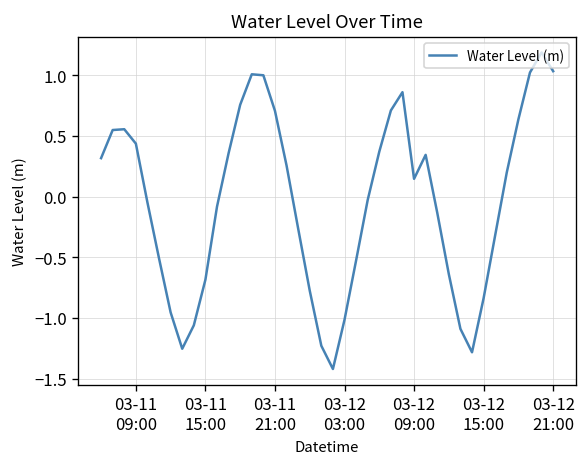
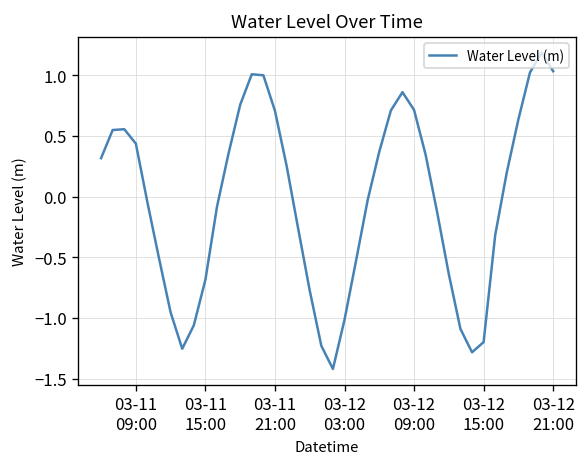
  {
    "03-11 09:00": 0.44,
    "03-11 15:00": -0.69,
    "03-11 21:00": 0.71,
    "03-12 03:00": -1.02,
-   "03-12 09:00": 0.15,
-   "03-12 15:00": -0.84,
+   "03-12 09:00": 0.71,
+   "03-12 15:00": -1.20,
    "03-12 21:00": 1.03
  }
